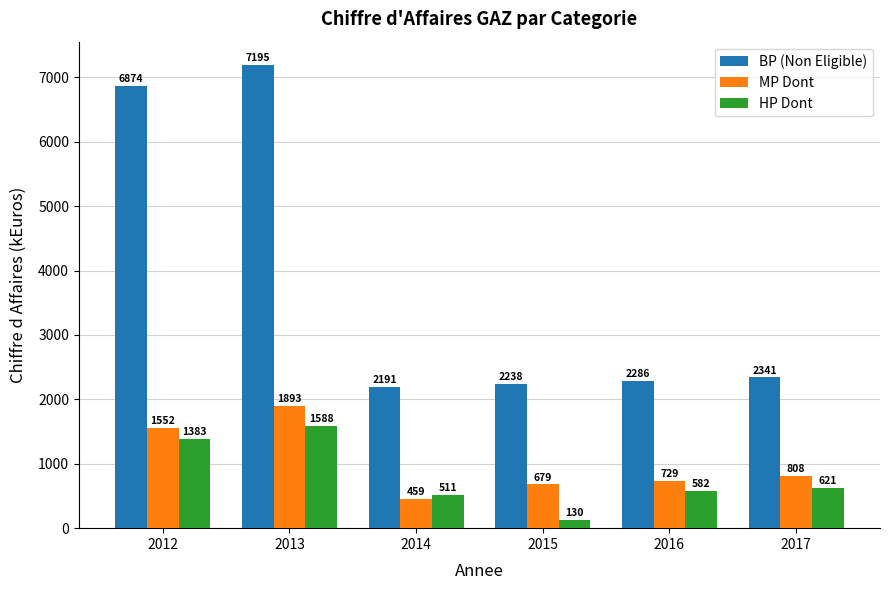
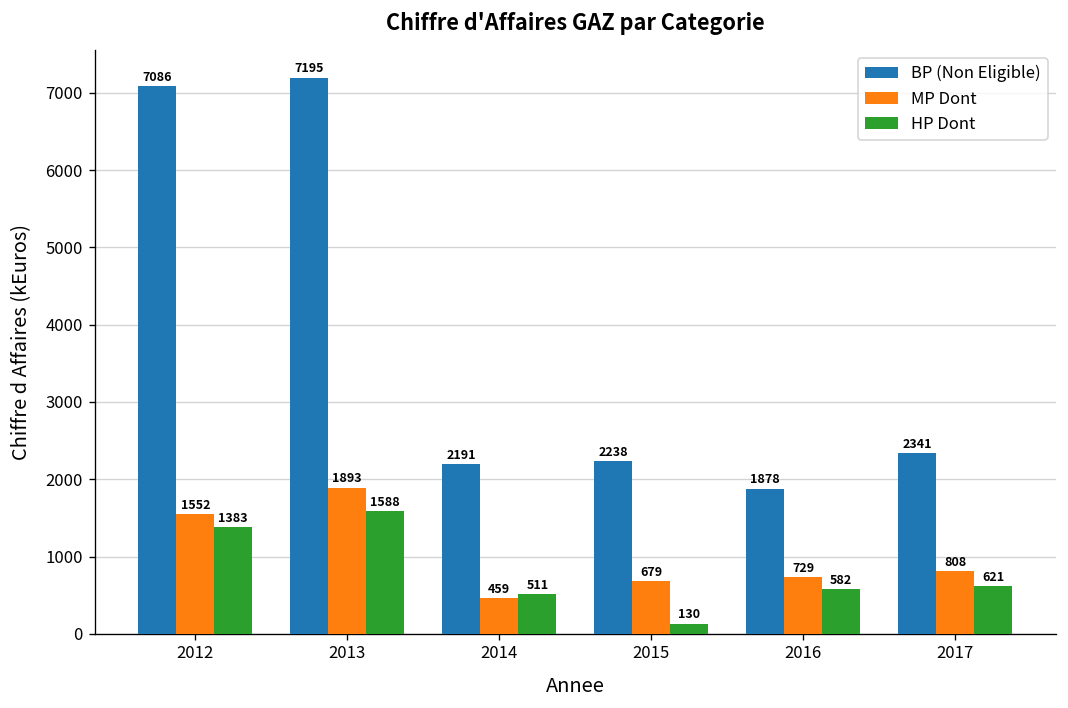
  {
    "BP (Non Eligible)": {
-     "2012": 6874,
+     "2012": 7086,
      "2013": 7195,
      "2014": 2191,
      "2015": 2238,
-     "2016": 2286,
+     "2016": 1878,
      "2017": 2341
    },
    "MP Dont": {
      "2012": 1552,
      "2013": 1893,
      "2014": 459,
      "2015": 679,
      "2016": 729,
      "2017": 808
    },
    "HP Dont": {
      "2012": 1383,
      "2013": 1588,
      "2014": 511,
      "2015": 130,
      "2016": 582,
      "2017": 621
    }
  }
